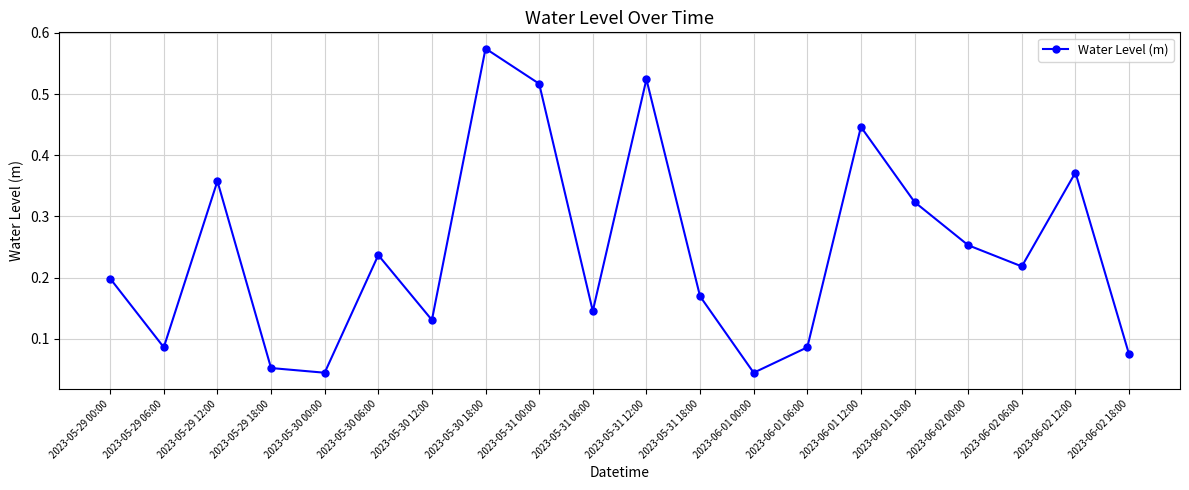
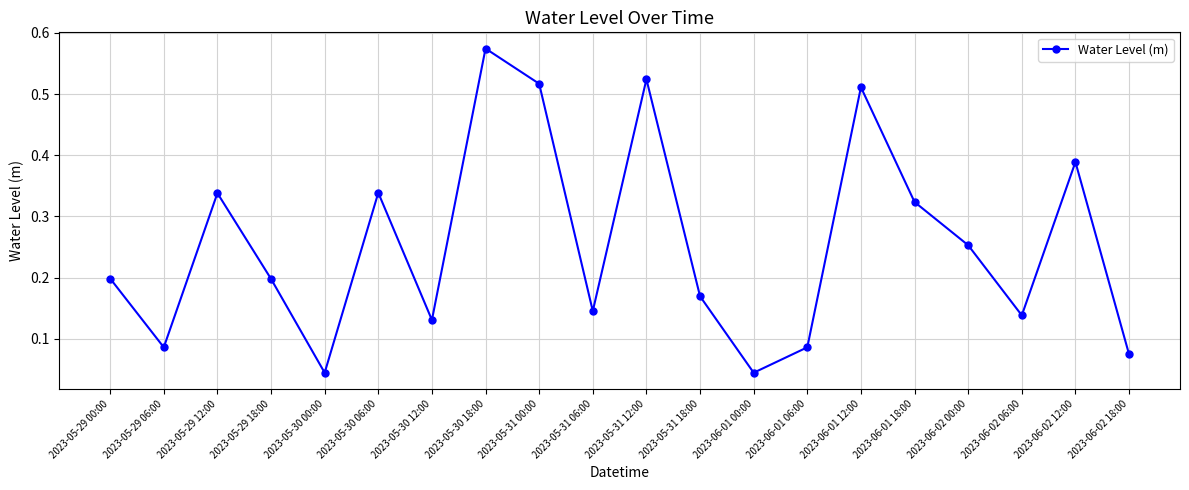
  {
    "2023-05-29 00:00": 0.20,
    "2023-05-29 06:00": 0.09,
-   "2023-05-29 12:00": 0.36,
-   "2023-05-29 18:00": 0.05,
+   "2023-05-29 12:00": 0.34,
+   "2023-05-29 18:00": 0.20,
    "2023-05-30 00:00": 0.04,
-   "2023-05-30 06:00": 0.24,
+   "2023-05-30 06:00": 0.34,
    "2023-05-30 12:00": 0.13,
    "2023-05-30 18:00": 0.57,
    "2023-05-31 00:00": 0.52,
    "2023-05-31 06:00": 0.15,
    "2023-05-31 12:00": 0.52,
    "2023-05-31 18:00": 0.17,
    "2023-06-01 00:00": 0.04,
    "2023-06-01 06:00": 0.09,
-   "2023-06-01 12:00": 0.45,
+   "2023-06-01 12:00": 0.51,
    "2023-06-01 18:00": 0.32,
    "2023-06-02 00:00": 0.25,
-   "2023-06-02 06:00": 0.22,
-   "2023-06-02 12:00": 0.37,
+   "2023-06-02 06:00": 0.14,
+   "2023-06-02 12:00": 0.39,
    "2023-06-02 18:00": 0.07
  }
